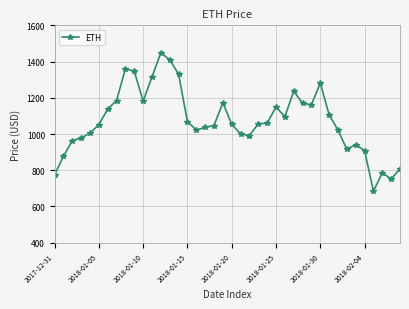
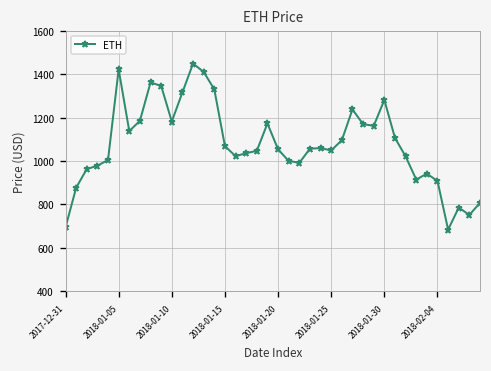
  {
-   "2017-12-31": 780,
-   "2018-01-05": 1050,
+   "2017-12-31": 690,
+   "2018-01-05": 1420,
    "2018-01-10": 1180,
    "2018-01-15": 1070,
    "2018-01-20": 1050,
-   "2018-01-25": 1150,
+   "2018-01-25": 1050,
    "2018-01-30": 1280,
    "2018-02-04": 910
  }
